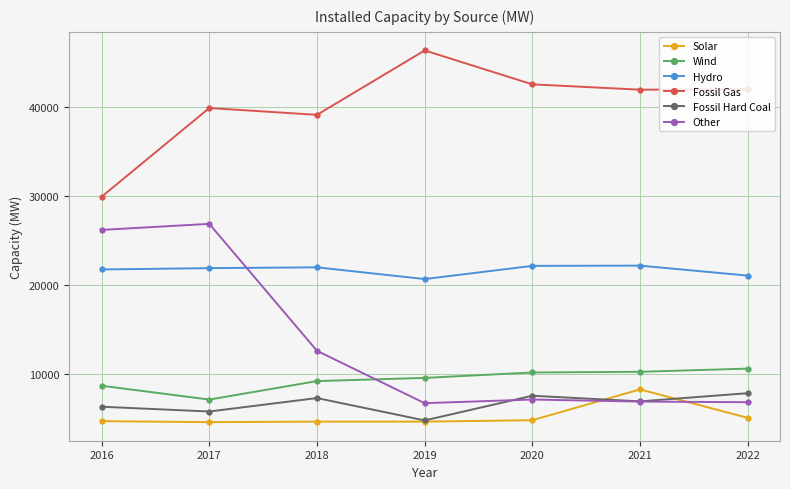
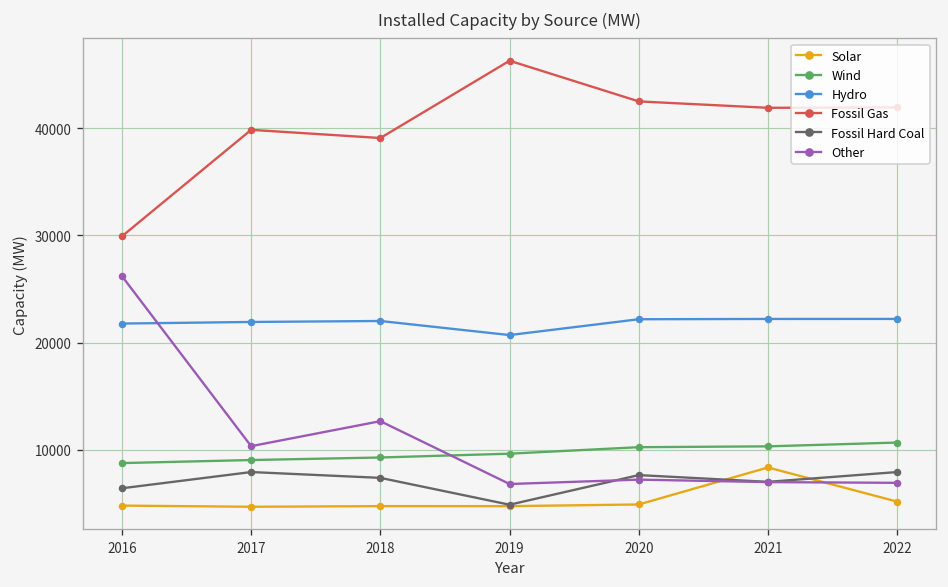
  {
    "Solar": {
      "2016": 5000,
      "2017": 5000,
      "2018": 5000,
      "2020": 5000,
      "2021": 8000,
      "2022": 5000
    },
    "Wind": {
      "2016": 9000,
-     "2017": 7000,
+     "2017": 9000,
      "2018": 9000,
      "2019": 10000,
      "2020": 10000,
      "2021": 10000,
      "2022": 11000
    },
    "Hydro": {
      "2016": 22000,
      "2017": 22000,
      "2018": 22000,
      "2019": 21000,
      "2020": 22000,
      "2021": 22000,
-     "2022": 21000
+     "2022": 22000
    },
    "Fossil Gas": {
      "2016": 30000,
      "2017": 40000,
      "2018": 39000,
      "2019": 46000,
      "2020": 43000,
      "2021": 42000
    },
    "Fossil Hard Coal": {
      "2016": 6000,
-     "2017": 6000,
+     "2017": 8000,
      "2018": 7000,
      "2020": 8000,
      "2022": 8000
    },
    "Other": {
      "2016": 26000,
-     "2017": 27000,
+     "2017": 10000,
      "2018": 13000,
      "2019": 7000,
      "2020": 7000,
      "2022": 7000
    }
  }
